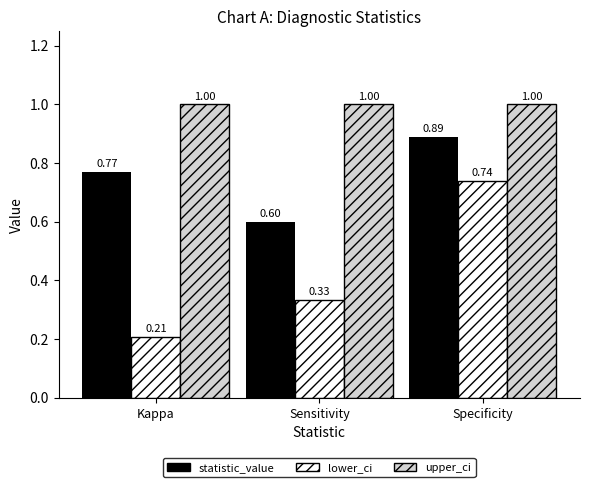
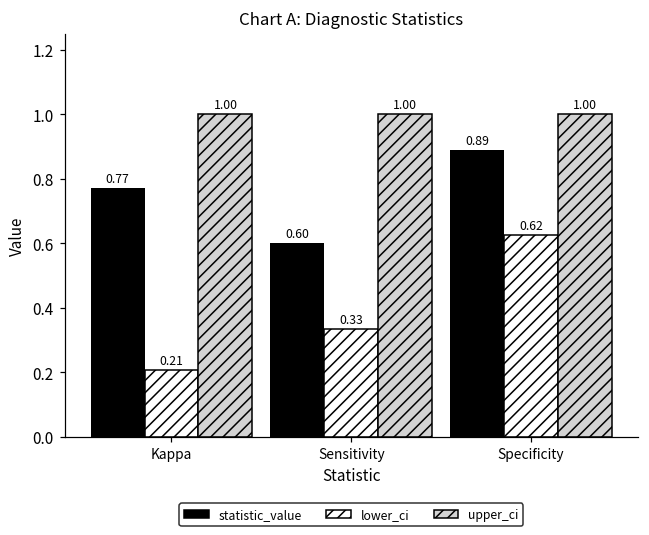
  {
    "statistic_value": {
      "Kappa": 0.77,
      "Sensitivity": 0.60,
      "Specificity": 0.89
    },
    "lower_ci": {
      "Kappa": 0.21,
      "Sensitivity": 0.33,
-     "Specificity": 0.74
+     "Specificity": 0.62
    },
    "upper_ci": {
      "Kappa": 1.00,
      "Sensitivity": 1.00,
      "Specificity": 1.00
    }
  }
